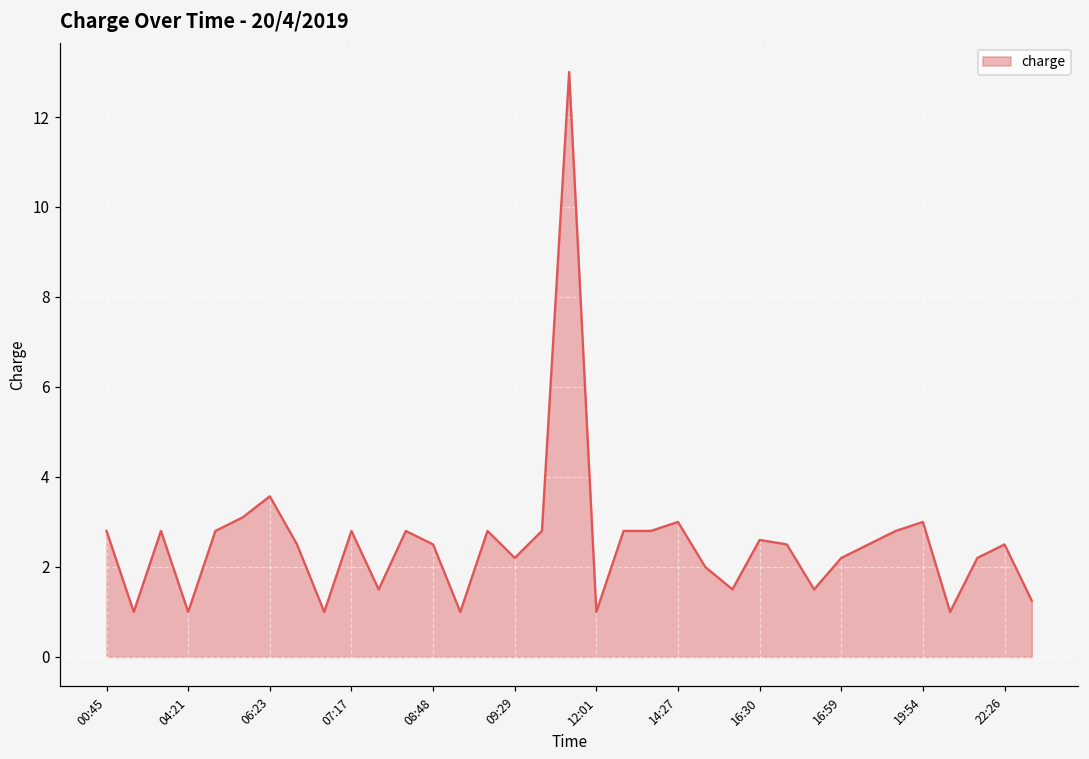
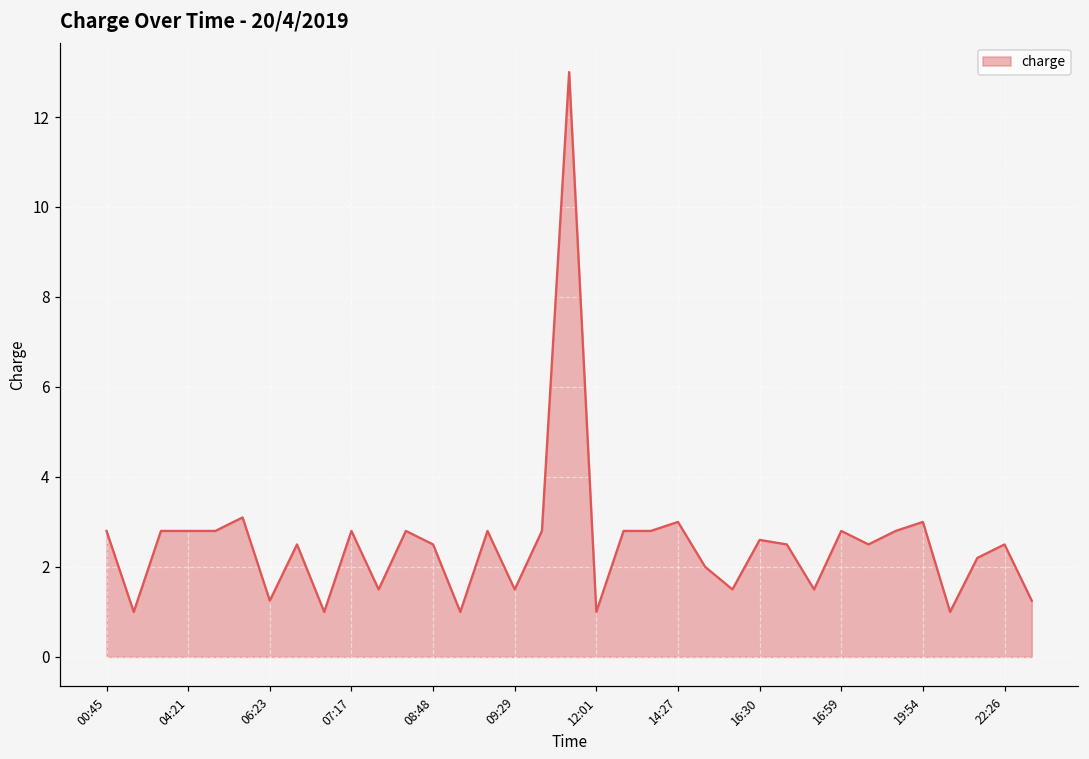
  {
    "00:45": 2.8,
-   "04:21": 1.0,
-   "06:23": 3.6,
+   "04:21": 2.8,
+   "06:23": 1.3,
    "07:17": 2.8,
    "08:48": 2.5,
-   "09:29": 2.2,
+   "09:29": 1.5,
    "12:01": 1.0,
    "14:27": 3.0,
    "16:30": 2.6,
-   "16:59": 2.2,
+   "16:59": 2.8,
    "19:54": 3.0,
    "22:26": 2.5
  }
